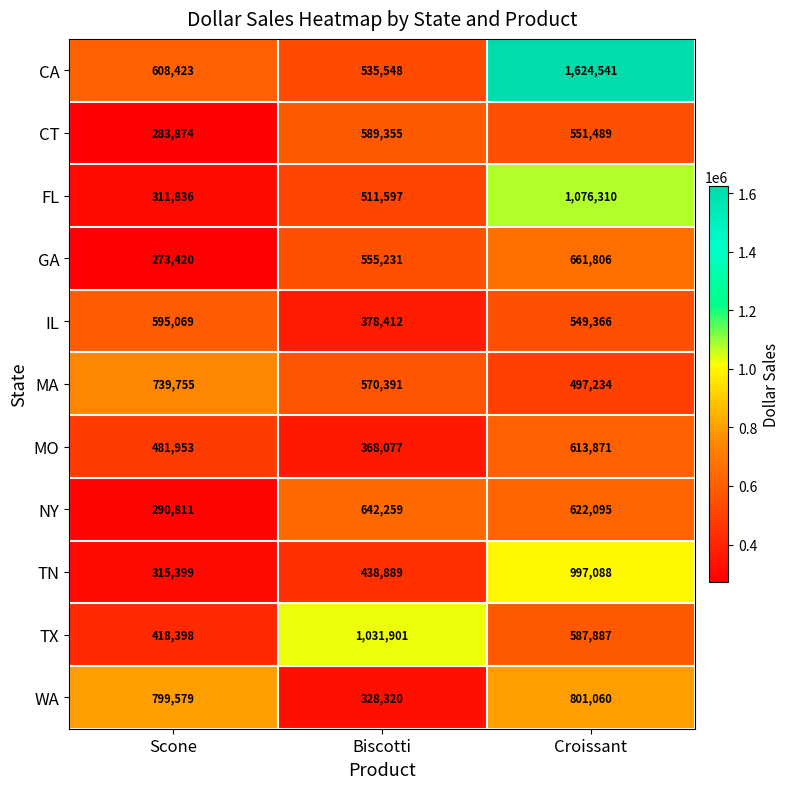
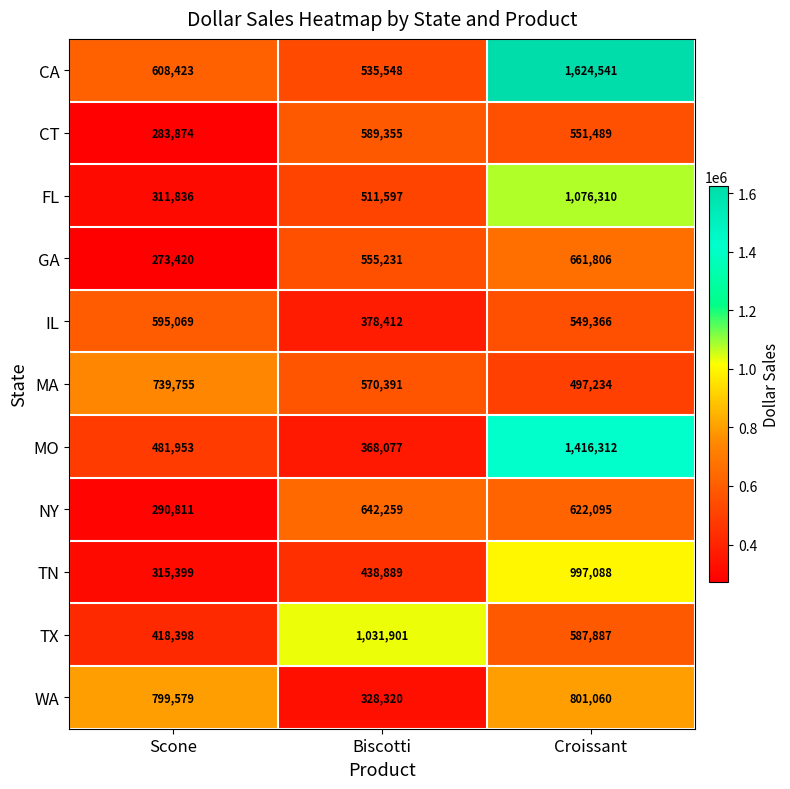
  {
    "CA": {
      "Scone": "608,423",
      "Biscotti": "535,548",
      "Croissant": "1,624,541"
    },
    "CT": {
      "Scone": "283,874",
      "Biscotti": "589,355",
      "Croissant": "551,489"
    },
    "FL": {
      "Scone": "311,836",
      "Biscotti": "511,597",
      "Croissant": "1,076,310"
    },
    "GA": {
      "Scone": "273,420",
      "Biscotti": "555,231",
      "Croissant": "661,806"
    },
    "IL": {
      "Scone": "595,069",
      "Biscotti": "378,412",
      "Croissant": "549,366"
    },
    "MA": {
      "Scone": "739,755",
      "Biscotti": "570,391",
      "Croissant": "497,234"
    },
    "MO": {
      "Scone": "481,953",
      "Biscotti": "368,077",
-     "Croissant": "613,871"
+     "Croissant": "1,416,312"
    },
    "NY": {
      "Scone": "290,811",
      "Biscotti": "642,259",
      "Croissant": "622,095"
    },
    "TN": {
      "Scone": "315,399",
      "Biscotti": "438,889",
      "Croissant": "997,088"
    },
    "TX": {
      "Scone": "418,398",
      "Biscotti": "1,031,901",
      "Croissant": "587,887"
    },
    "WA": {
      "Scone": "799,579",
      "Biscotti": "328,320",
      "Croissant": "801,060"
    }
  }
